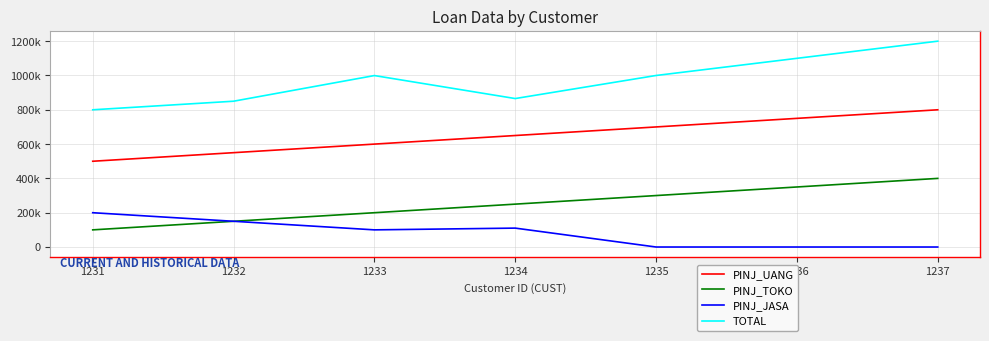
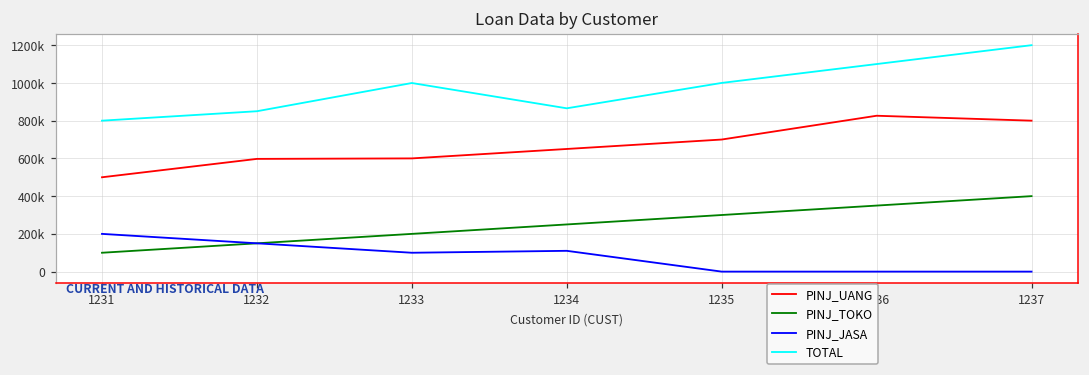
  {
    "PINJ_UANG": {
      "1231": 500000,
-     "1232": 550000,
+     "1232": 600000,
      "1233": 600000,
      "1234": 650000,
      "1235": 700000,
-     "1236": 750000,
+     "1236": 830000,
      "1237": 800000
    },
    "PINJ_TOKO": {
      "1231": 100000,
      "1233": 200000,
      "1234": 250000,
      "1235": 300000,
      "1236": 350000,
      "1237": 400000
    },
    "PINJ_JASA": {
      "1231": 200000,
      "1233": 100000,
      "1234": 110000,
      "1235": 0,
      "1236": 0,
      "1237": 0
    },
    "TOTAL": {
      "1231": 800000,
      "1232": 850000,
      "1233": 1000000,
      "1234": 870000,
      "1235": 1000000,
      "1236": 1100000,
      "1237": 1200000
    }
  }
